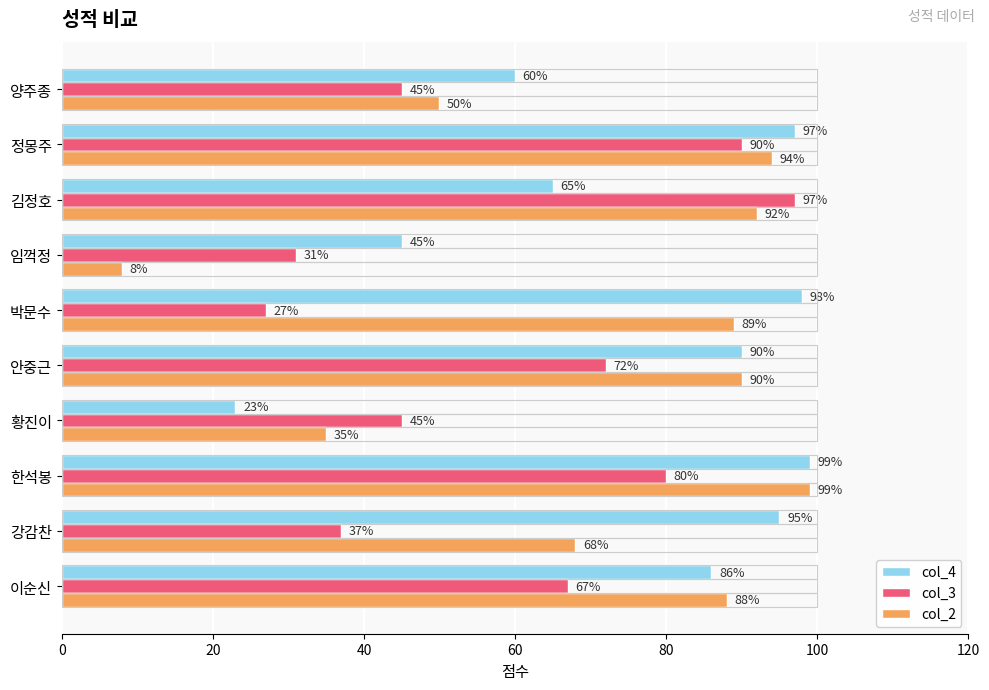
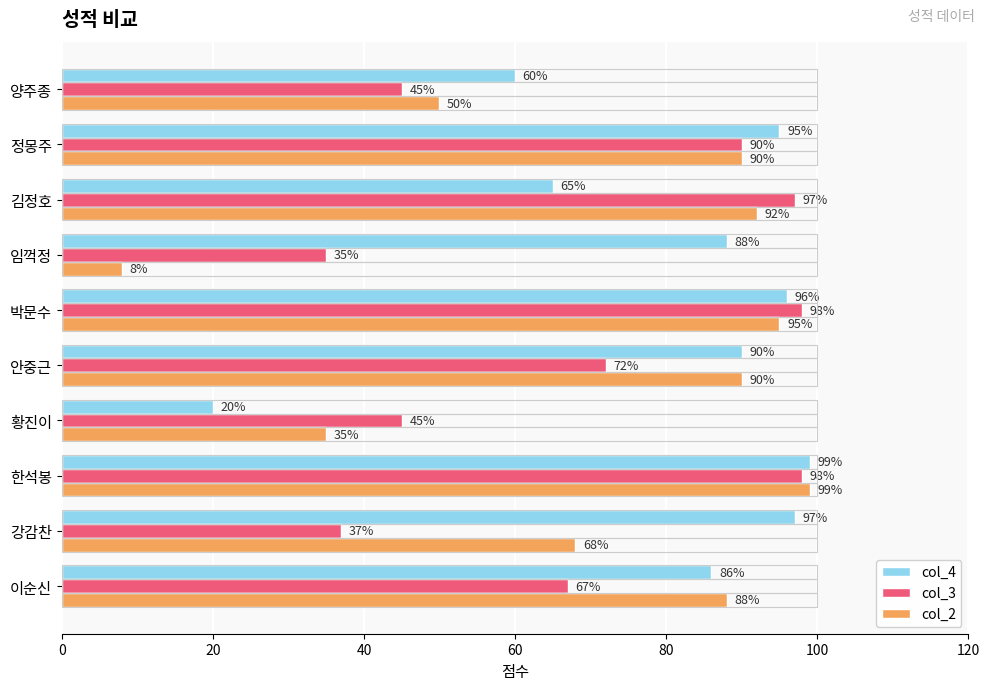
  {
    "col_4": {
      "양주종": "60%",
-     "정몽주": "97%",
+     "정몽주": "95%",
      "김정호": "65%",
-     "임꺽정": "45%",
-     "박문수": "98%",
+     "임꺽정": "88%",
+     "박문수": "96%",
      "안중근": "90%",
-     "황진이": "23%",
+     "황진이": "20%",
      "한석봉": "99%",
-     "강감찬": "95%",
+     "강감찬": "97%",
      "이순신": "86%"
    },
    "col_3": {
      "양주종": "45%",
      "정몽주": "90%",
      "김정호": "97%",
-     "임꺽정": "31%",
-     "박문수": "27%",
+     "임꺽정": "35%",
+     "박문수": "98%",
      "안중근": "72%",
      "황진이": "45%",
-     "한석봉": "80%",
+     "한석봉": "98%",
      "강감찬": "37%",
      "이순신": "67%"
    },
    "col_2": {
      "양주종": "50%",
-     "정몽주": "94%",
+     "정몽주": "90%",
      "김정호": "92%",
      "임꺽정": "8%",
-     "박문수": "89%",
+     "박문수": "95%",
      "안중근": "90%",
      "황진이": "35%",
      "한석봉": "99%",
      "강감찬": "68%",
      "이순신": "88%"
    }
  }
